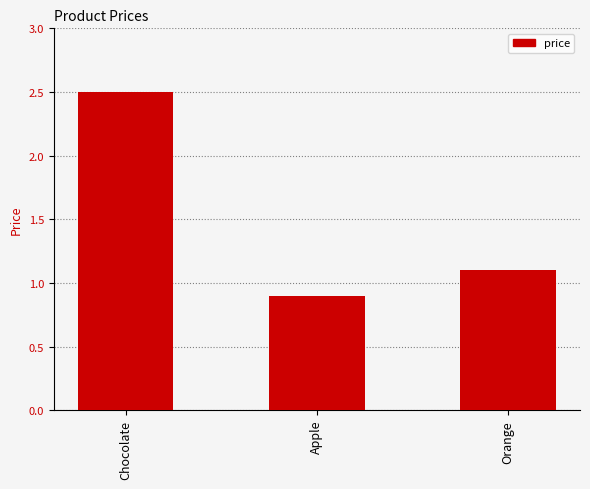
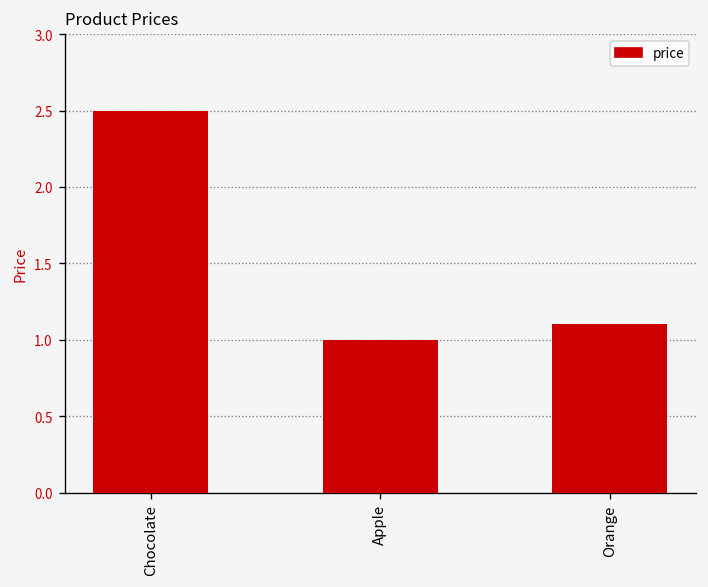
  {
    "Chocolate": 2.5,
-   "Apple": 0.9,
+   "Apple": 1.0,
    "Orange": 1.1
  }
